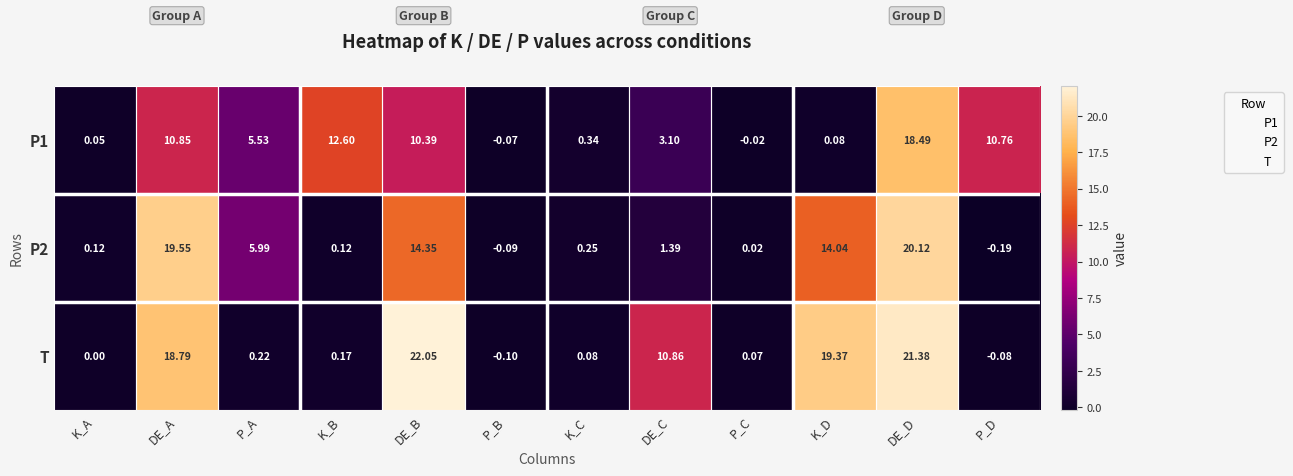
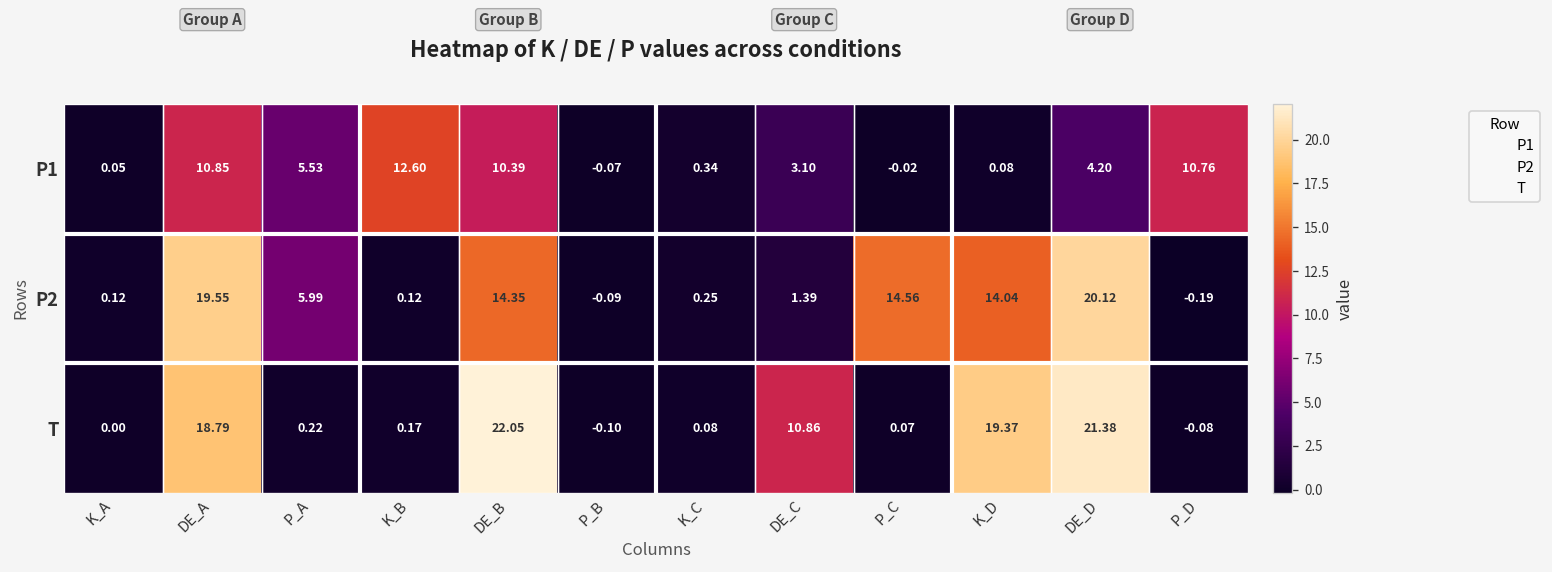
  {
    "P1": {
      "K_A": 0.05,
      "DE_A": 10.85,
      "P_A": 5.53,
      "K_B": 12.60,
      "DE_B": 10.39,
      "P_B": -0.07,
      "K_C": 0.34,
      "DE_C": 3.10,
      "P_C": -0.02,
      "K_D": 0.08,
-     "DE_D": 18.49,
+     "DE_D": 4.20,
      "P_D": 10.76
    },
    "P2": {
      "K_A": 0.12,
      "DE_A": 19.55,
      "P_A": 5.99,
      "K_B": 0.12,
      "DE_B": 14.35,
      "P_B": -0.09,
      "K_C": 0.25,
      "DE_C": 1.39,
-     "P_C": 0.02,
+     "P_C": 14.56,
      "K_D": 14.04,
      "DE_D": 20.12,
      "P_D": -0.19
    },
    "T": {
      "K_A": 0.00,
      "DE_A": 18.79,
      "P_A": 0.22,
      "K_B": 0.17,
      "DE_B": 22.05,
      "P_B": -0.10,
      "K_C": 0.08,
      "DE_C": 10.86,
      "P_C": 0.07,
      "K_D": 19.37,
      "DE_D": 21.38,
      "P_D": -0.08
    }
  }
